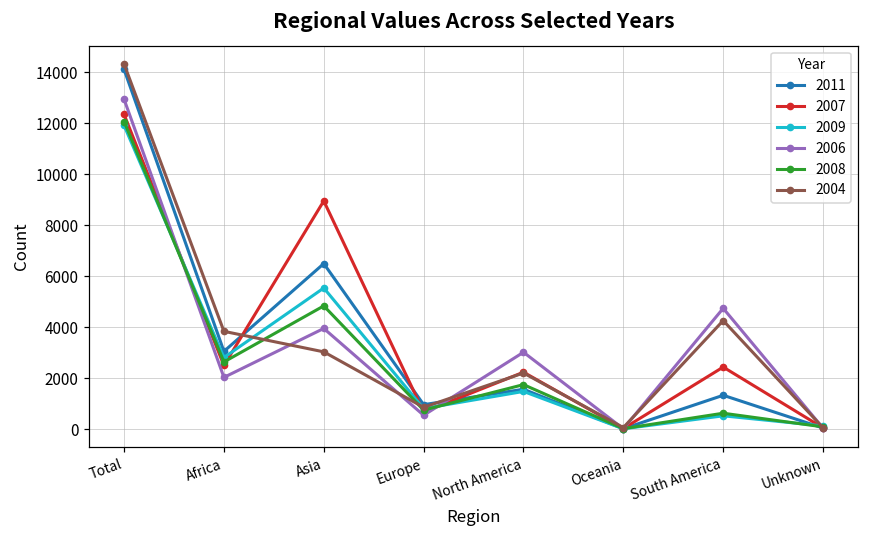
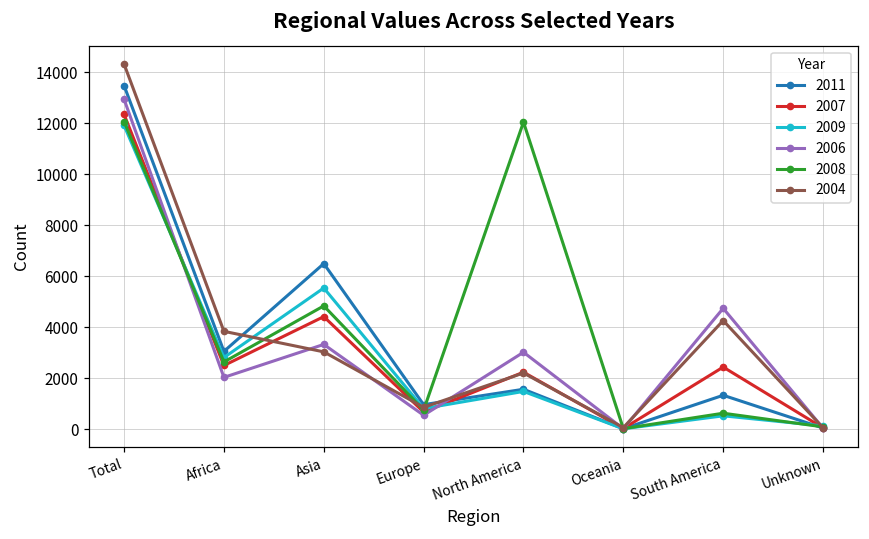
  {
    "2011": {
-     "Total": 14100,
+     "Total": 13500,
      "Africa": 3100,
      "Asia": 6500,
      "South America": 1300
    },
    "2007": {
      "Total": 12400,
      "Africa": 2500,
-     "Asia": 9000,
+     "Asia": 4400,
      "South America": 2400
    },
    "2009": {
      "Total": 11900,
      "Africa": 2800,
      "Asia": 5500
    },
    "2006": {
      "Total": 12900,
      "Africa": 2000,
-     "Asia": 4000,
+     "Asia": 3300,
      "Europe": 500,
      "North America": 3000,
      "South America": 4700
    },
    "2008": {
      "Total": 12100,
      "Africa": 2600,
      "Asia": 4800,
-     "North America": 1800
+     "North America": 12100
    },
    "2004": {
      "Total": 14300,
      "Africa": 3800,
      "Asia": 3000,
      "South America": 4300
    }
  }
